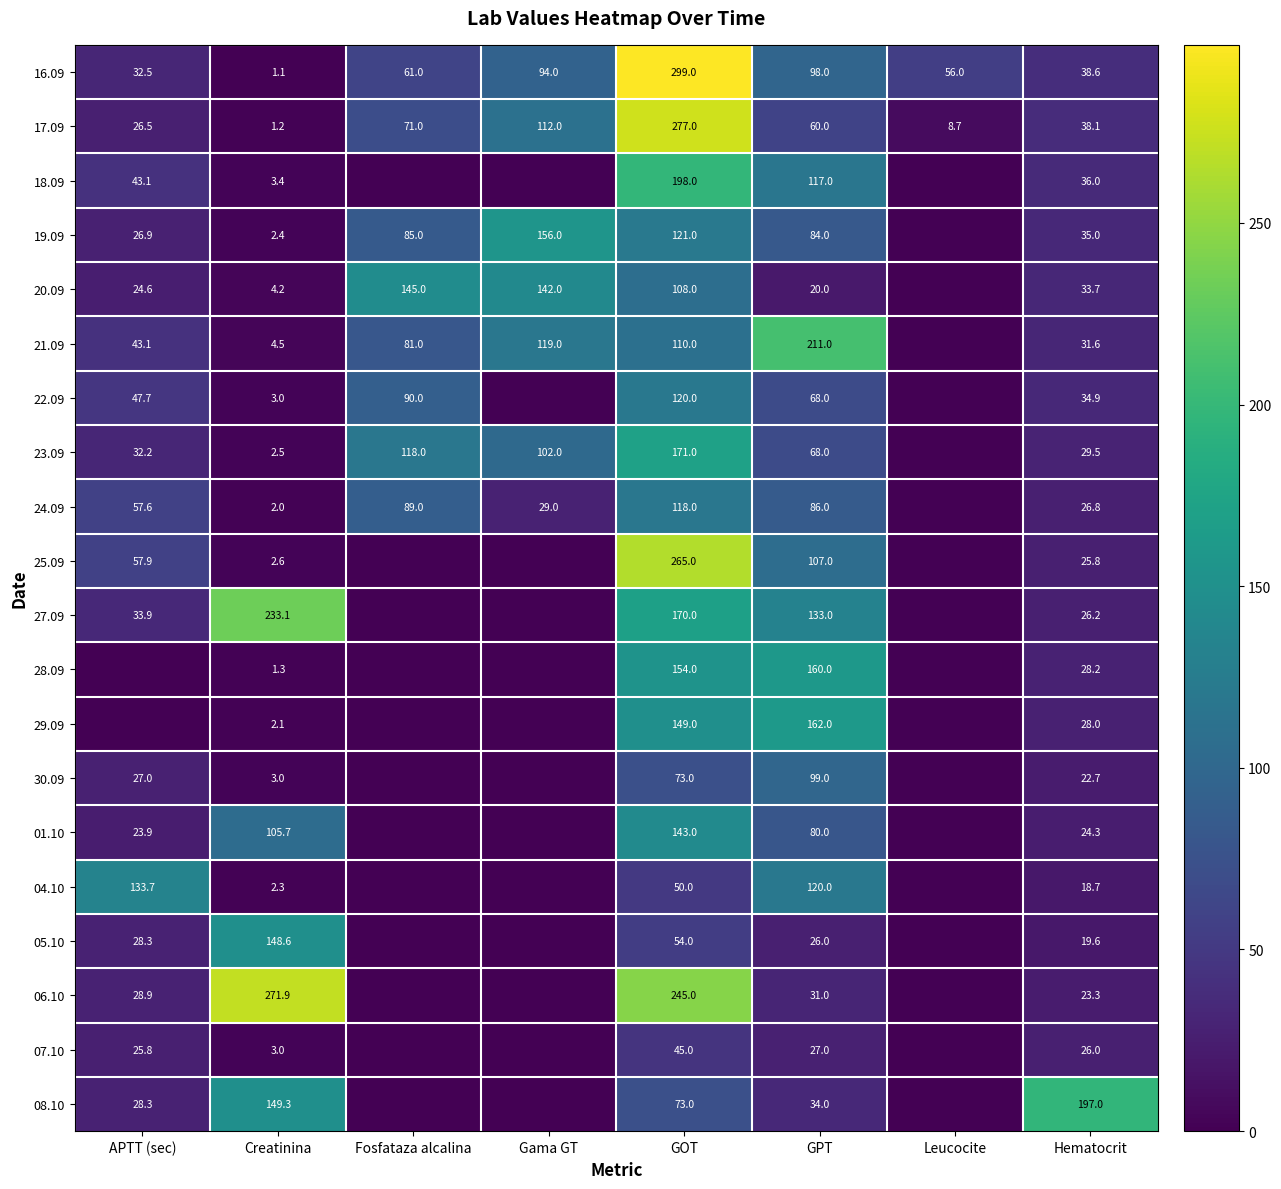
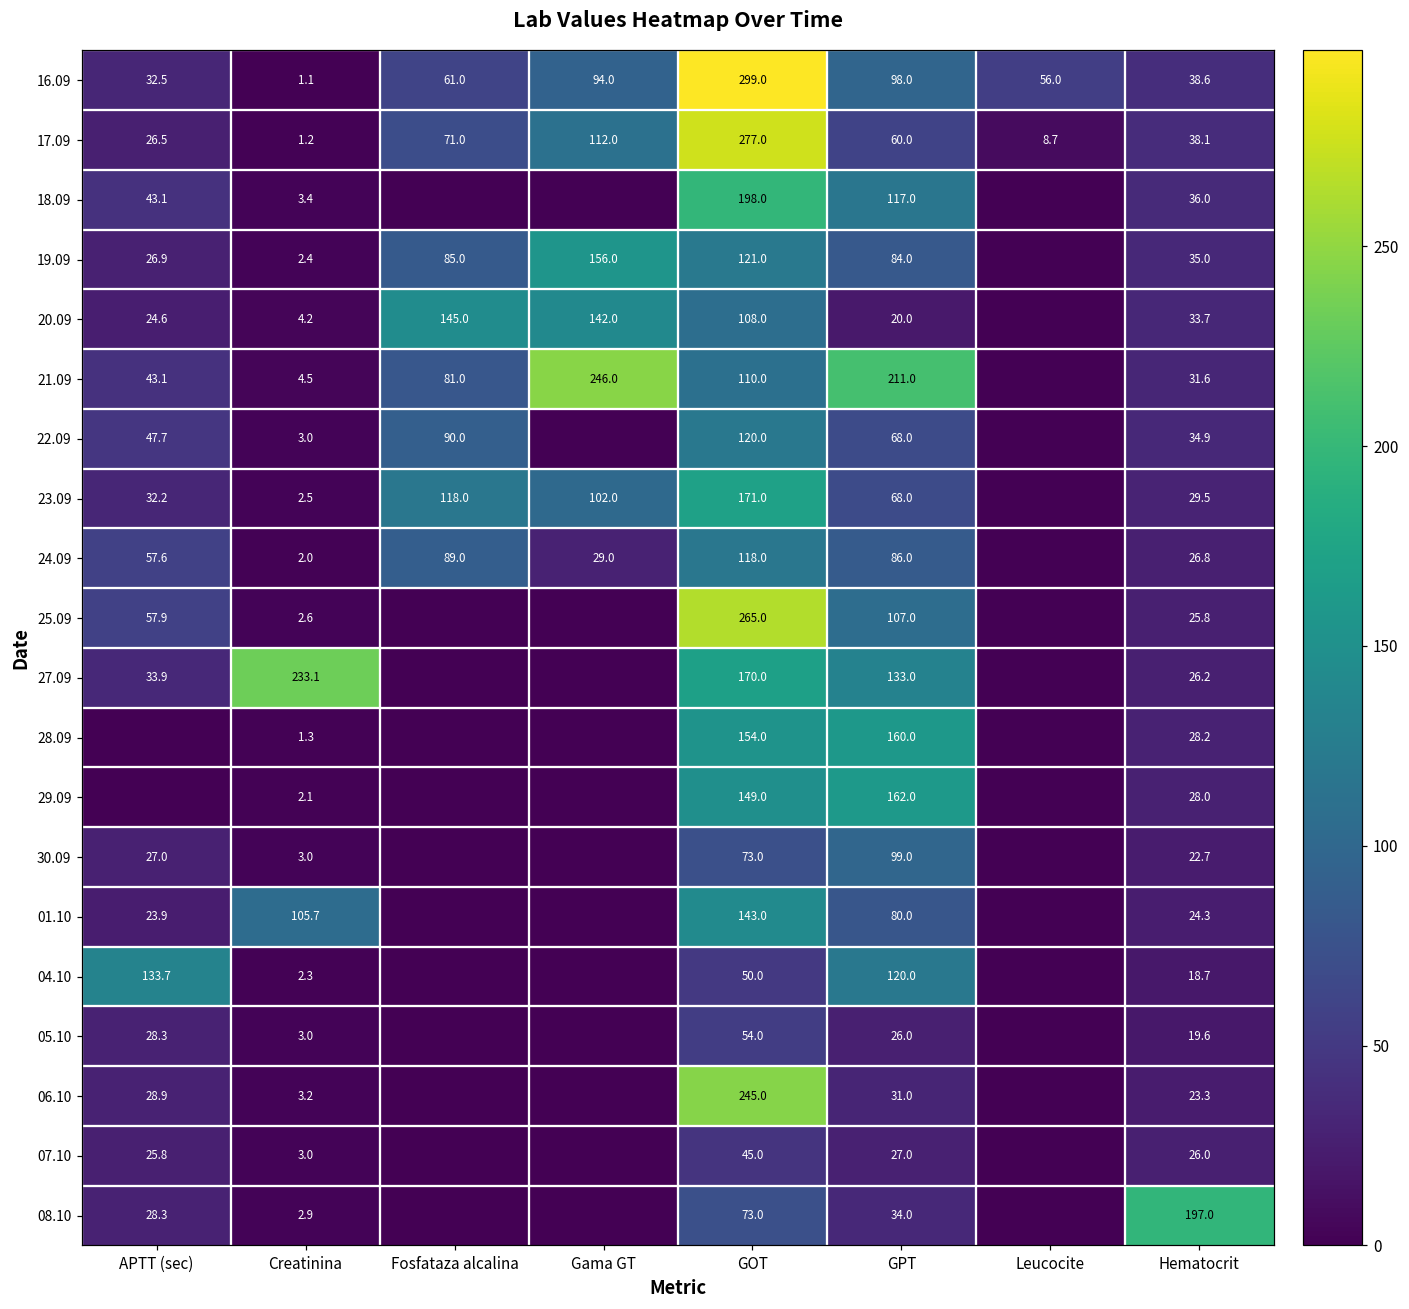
  {
    "16.09": {
      "APTT (sec)": 32.5,
      "Creatinina": 1.1,
      "Fosfataza alcalina": 61.0,
      "Gama GT": 94.0,
      "GOT": 299.0,
      "GPT": 98.0,
      "Leucocite": 56.0,
      "Hematocrit": 38.6
    },
    "17.09": {
      "APTT (sec)": 26.5,
      "Creatinina": 1.2,
      "Fosfataza alcalina": 71.0,
      "Gama GT": 112.0,
      "GOT": 277.0,
      "GPT": 60.0,
      "Leucocite": 8.7,
      "Hematocrit": 38.1
    },
    "18.09": {
      "APTT (sec)": 43.1,
      "Creatinina": 3.4,
      "GOT": 198.0,
      "GPT": 117.0,
      "Hematocrit": 36.0
    },
    "19.09": {
      "APTT (sec)": 26.9,
      "Creatinina": 2.4,
      "Fosfataza alcalina": 85.0,
      "Gama GT": 156.0,
      "GOT": 121.0,
      "GPT": 84.0,
      "Hematocrit": 35.0
    },
    "20.09": {
      "APTT (sec)": 24.6,
      "Creatinina": 4.2,
      "Fosfataza alcalina": 145.0,
      "Gama GT": 142.0,
      "GOT": 108.0,
      "GPT": 20.0,
      "Hematocrit": 33.7
    },
    "21.09": {
      "APTT (sec)": 43.1,
      "Creatinina": 4.5,
      "Fosfataza alcalina": 81.0,
-     "Gama GT": 119.0,
+     "Gama GT": 246.0,
      "GOT": 110.0,
      "GPT": 211.0,
      "Hematocrit": 31.6
    },
    "22.09": {
      "APTT (sec)": 47.7,
      "Creatinina": 3.0,
      "Fosfataza alcalina": 90.0,
      "GOT": 120.0,
      "GPT": 68.0,
      "Hematocrit": 34.9
    },
    "23.09": {
      "APTT (sec)": 32.2,
      "Creatinina": 2.5,
      "Fosfataza alcalina": 118.0,
      "Gama GT": 102.0,
      "GOT": 171.0,
      "GPT": 68.0,
      "Hematocrit": 29.5
    },
    "24.09": {
      "APTT (sec)": 57.6,
      "Creatinina": 2.0,
      "Fosfataza alcalina": 89.0,
      "Gama GT": 29.0,
      "GOT": 118.0,
      "GPT": 86.0,
      "Hematocrit": 26.8
    },
    "25.09": {
      "APTT (sec)": 57.9,
      "Creatinina": 2.6,
      "GOT": 265.0,
      "GPT": 107.0,
      "Hematocrit": 25.8
    },
    "27.09": {
      "APTT (sec)": 33.9,
      "Creatinina": 233.1,
      "GOT": 170.0,
      "GPT": 133.0,
      "Hematocrit": 26.2
    },
    "28.09": {
      "Creatinina": 1.3,
      "GOT": 154.0,
      "GPT": 160.0,
      "Hematocrit": 28.2
    },
    "29.09": {
      "Creatinina": 2.1,
      "GOT": 149.0,
      "GPT": 162.0,
      "Hematocrit": 28.0
    },
    "30.09": {
      "APTT (sec)": 27.0,
      "Creatinina": 3.0,
      "GOT": 73.0,
      "GPT": 99.0,
      "Hematocrit": 22.7
    },
    "01.10": {
      "APTT (sec)": 23.9,
      "Creatinina": 105.7,
      "GOT": 143.0,
      "GPT": 80.0,
      "Hematocrit": 24.3
    },
    "04.10": {
      "APTT (sec)": 133.7,
      "Creatinina": 2.3,
      "GOT": 50.0,
      "GPT": 120.0,
      "Hematocrit": 18.7
    },
    "05.10": {
      "APTT (sec)": 28.3,
-     "Creatinina": 148.6,
+     "Creatinina": 3.0,
      "GOT": 54.0,
      "GPT": 26.0,
      "Hematocrit": 19.6
    },
    "06.10": {
      "APTT (sec)": 28.9,
-     "Creatinina": 271.9,
+     "Creatinina": 3.2,
      "GOT": 245.0,
      "GPT": 31.0,
      "Hematocrit": 23.3
    },
    "07.10": {
      "APTT (sec)": 25.8,
      "Creatinina": 3.0,
      "GOT": 45.0,
      "GPT": 27.0,
      "Hematocrit": 26.0
    },
    "08.10": {
      "APTT (sec)": 28.3,
-     "Creatinina": 149.3,
+     "Creatinina": 2.9,
      "GOT": 73.0,
      "GPT": 34.0,
      "Hematocrit": 197.0
    }
  }
